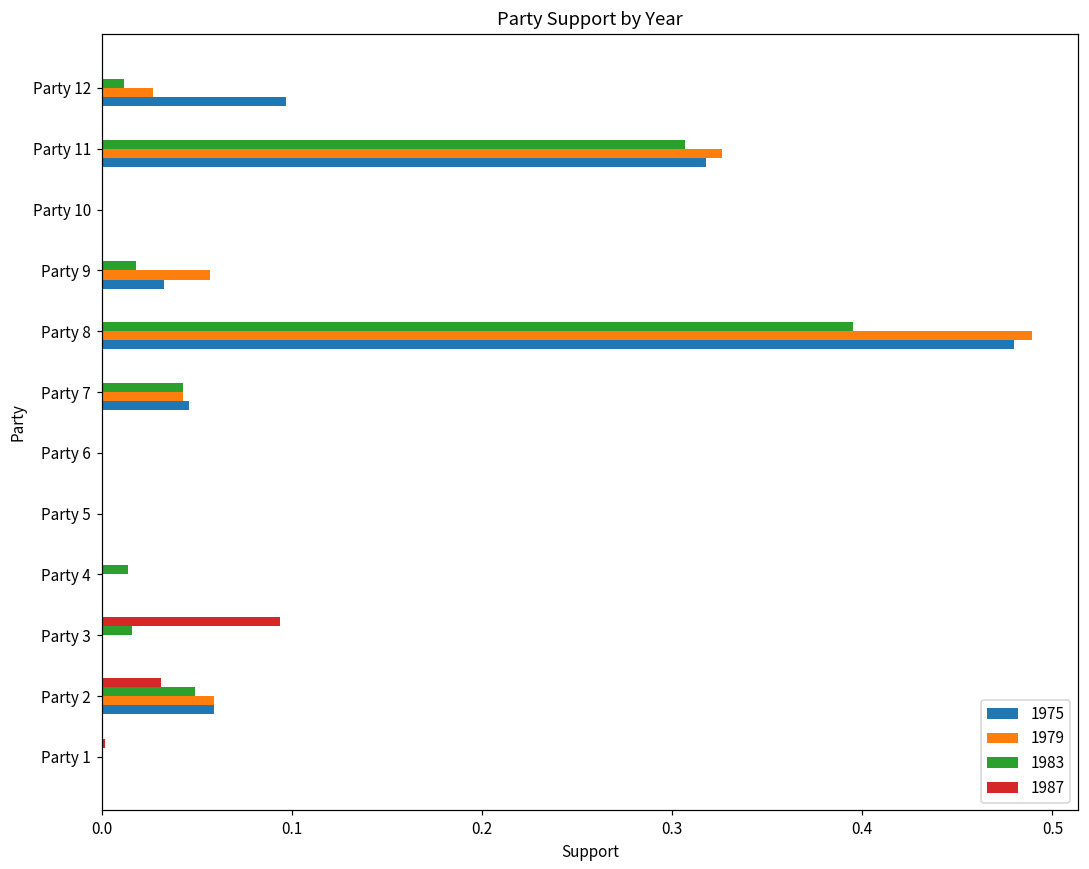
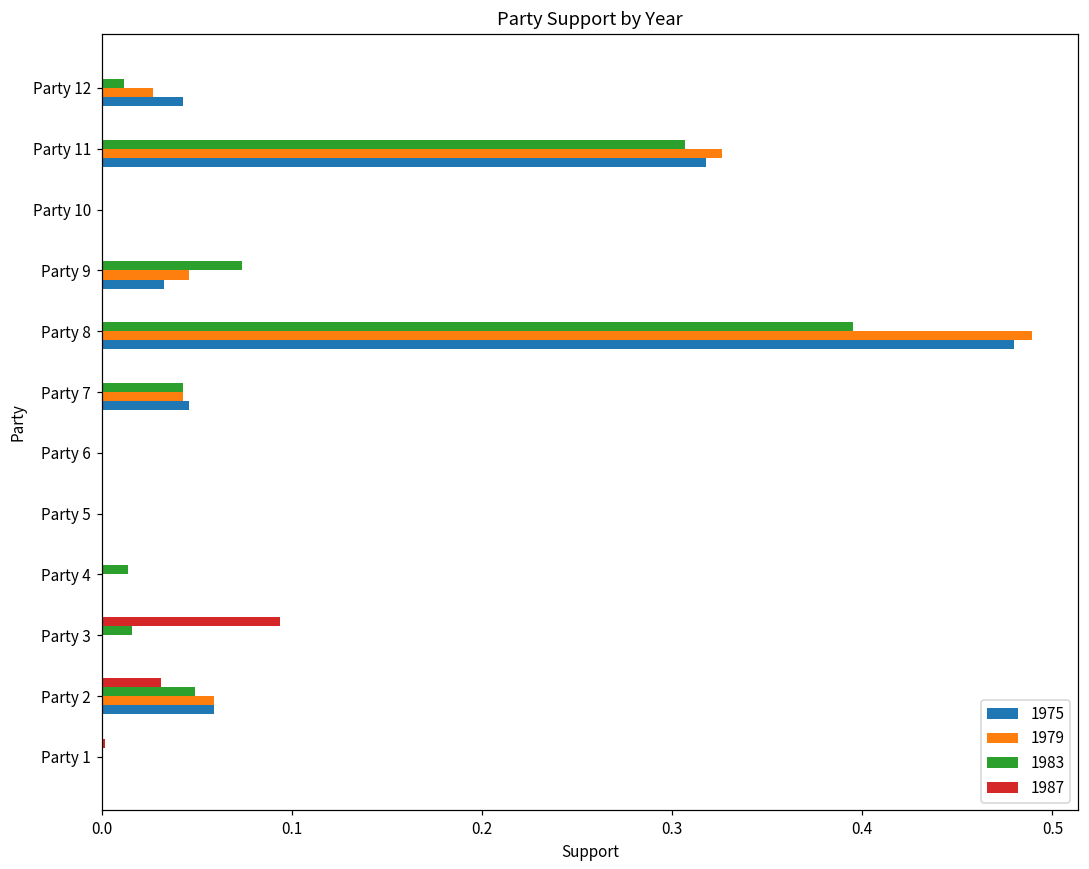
  {
    "1975": {
-     "Party 12": 0.097,
+     "Party 12": 0.043,
      "Party 11": 0.318,
      "Party 10": 0.000,
      "Party 9": 0.033,
      "Party 8": 0.480,
      "Party 7": 0.046,
      "Party 6": 0.000,
      "Party 5": 0.000,
      "Party 4": 0.000,
      "Party 3": 0.000,
      "Party 2": 0.059,
      "Party 1": 0.000
    },
    "1979": {
      "Party 12": 0.027,
      "Party 11": 0.326,
      "Party 10": 0.000,
-     "Party 9": 0.057,
+     "Party 9": 0.046,
      "Party 8": 0.489,
      "Party 7": 0.043,
      "Party 6": 0.000,
      "Party 5": 0.000,
      "Party 4": 0.000,
      "Party 3": 0.000,
      "Party 2": 0.059,
      "Party 1": 0.000
    },
    "1983": {
      "Party 12": 0.012,
      "Party 11": 0.307,
      "Party 10": 0.000,
-     "Party 9": 0.018,
+     "Party 9": 0.074,
      "Party 8": 0.395,
      "Party 7": 0.043,
      "Party 6": 0.000,
      "Party 5": 0.000,
      "Party 4": 0.014,
      "Party 3": 0.016,
      "Party 2": 0.049,
      "Party 1": 0.000
    },
    "1987": {
      "Party 12": 0.000,
      "Party 11": 0.000,
      "Party 10": 0.000,
      "Party 9": 0.000,
      "Party 8": 0.000,
      "Party 7": 0.000,
      "Party 6": 0.000,
      "Party 5": 0.000,
      "Party 4": 0.000,
      "Party 3": 0.094,
      "Party 2": 0.031,
      "Party 1": 0.002
    }
  }
